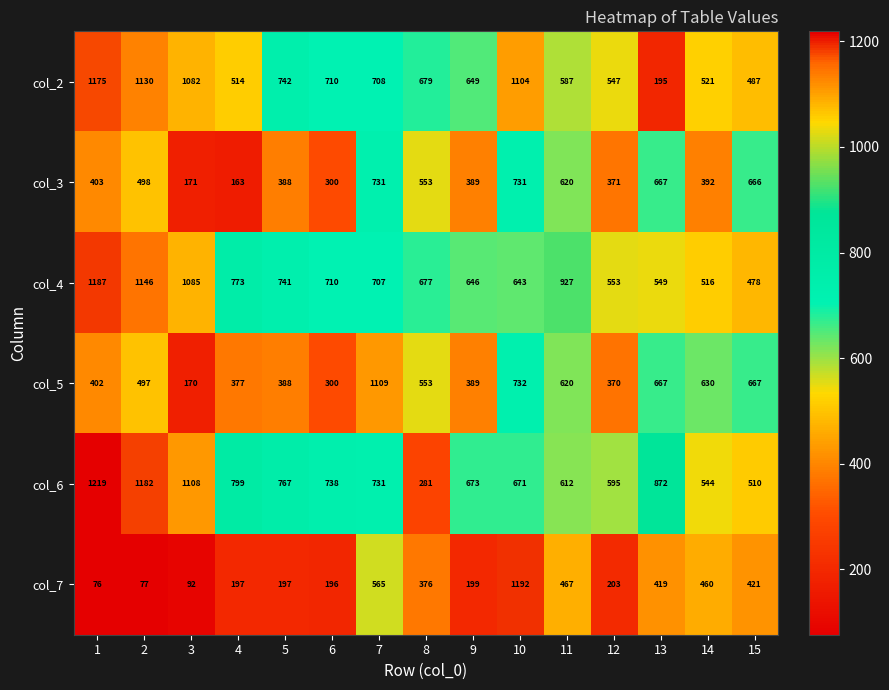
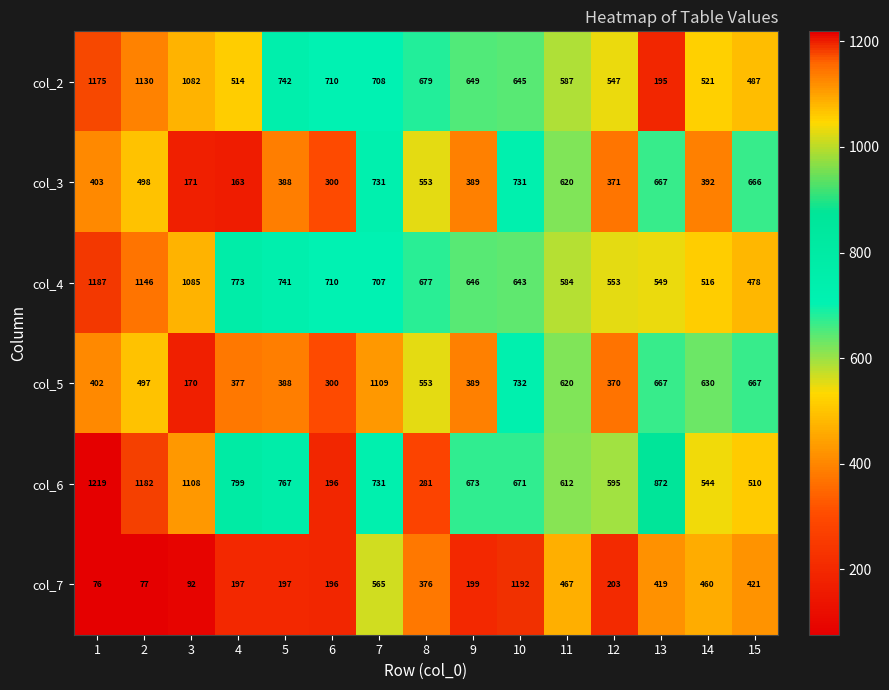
  {
    "col_2": {
      "1": 1175,
      "2": 1130,
      "3": 1082,
      "4": 514,
      "5": 742,
      "6": 710,
      "7": 708,
      "8": 679,
      "9": 649,
-     "10": 1104,
+     "10": 645,
      "11": 587,
      "12": 547,
      "13": 195,
      "14": 521,
      "15": 487
    },
    "col_3": {
      "1": 403,
      "2": 498,
      "3": 171,
      "4": 163,
      "5": 388,
      "6": 300,
      "7": 731,
      "8": 553,
      "9": 389,
      "10": 731,
      "11": 620,
      "12": 371,
      "13": 667,
      "14": 392,
      "15": 666
    },
    "col_4": {
      "1": 1187,
      "2": 1146,
      "3": 1085,
      "4": 773,
      "5": 741,
      "6": 710,
      "7": 707,
      "8": 677,
      "9": 646,
      "10": 643,
-     "11": 927,
+     "11": 584,
      "12": 553,
      "13": 549,
      "14": 516,
      "15": 478
    },
    "col_5": {
      "1": 402,
      "2": 497,
      "3": 170,
      "4": 377,
      "5": 388,
      "6": 300,
      "7": 1109,
      "8": 553,
      "9": 389,
      "10": 732,
      "11": 620,
      "12": 370,
      "13": 667,
      "14": 630,
      "15": 667
    },
    "col_6": {
      "1": 1219,
      "2": 1182,
      "3": 1108,
      "4": 799,
      "5": 767,
-     "6": 738,
+     "6": 196,
      "7": 731,
      "8": 281,
      "9": 673,
      "10": 671,
      "11": 612,
      "12": 595,
      "13": 872,
      "14": 544,
      "15": 510
    },
    "col_7": {
      "1": 76,
      "2": 77,
      "3": 92,
      "4": 197,
      "5": 197,
      "6": 196,
      "7": 565,
      "8": 376,
      "9": 199,
      "10": 1192,
      "11": 467,
      "12": 203,
      "13": 419,
      "14": 460,
      "15": 421
    }
  }
